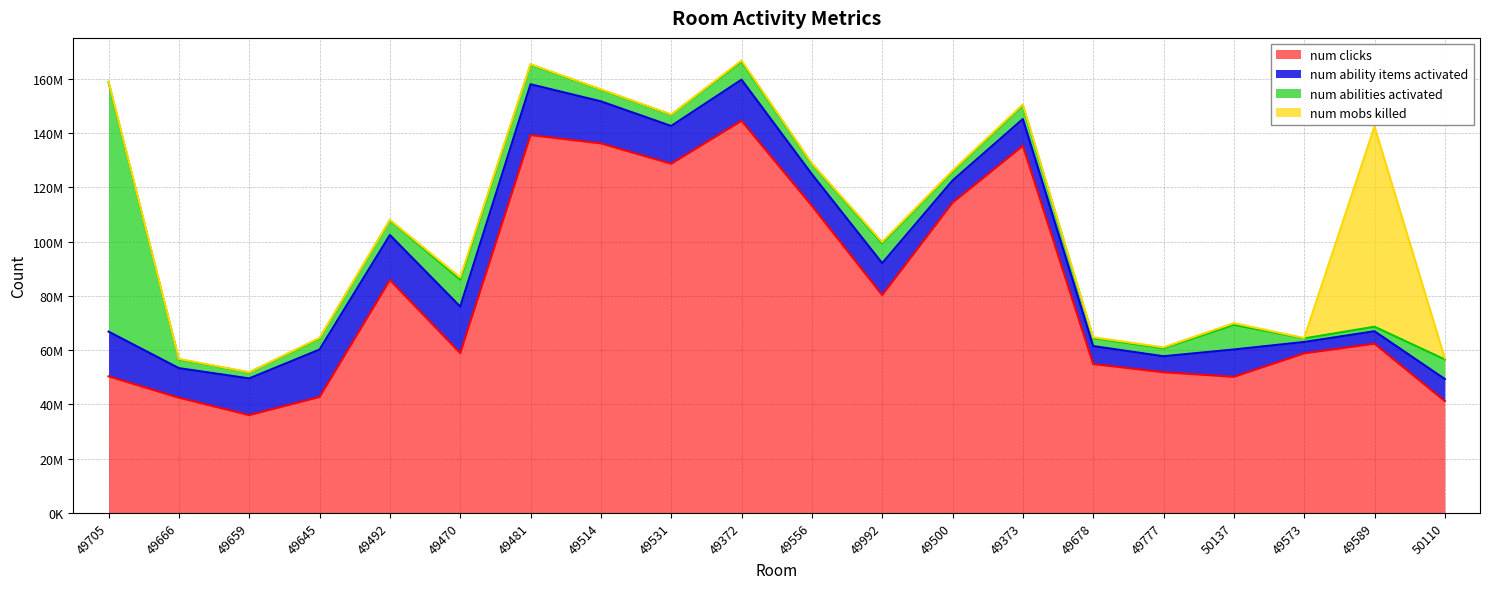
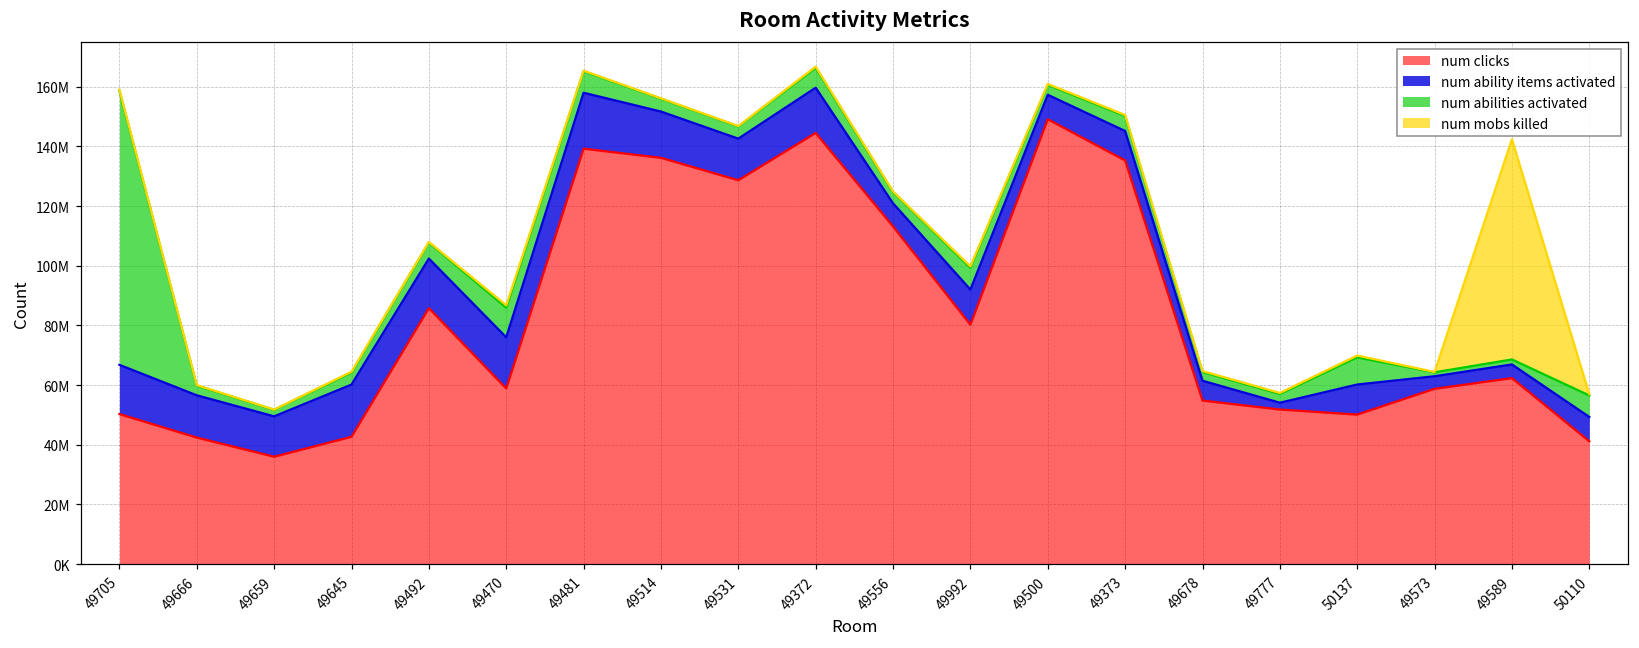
  {
    "num clicks": {
      "49705": 50000000,
      "49666": 42000000,
      "49659": 36000000,
      "49645": 43000000,
      "49492": 86000000,
      "49470": 59000000,
      "49481": 139000000,
      "49514": 136000000,
      "49531": 129000000,
      "49372": 145000000,
      "49556": 113000000,
      "49992": 80000000,
-     "49500": 114000000,
+     "49500": 149000000,
      "49373": 135000000,
      "49678": 55000000,
      "49777": 52000000,
      "50137": 50000000,
      "49573": 59000000,
      "49589": 62000000,
      "50110": 41000000
    },
    "num ability items activated": {
      "49705": 17000000,
-     "49666": 11000000,
+     "49666": 14000000,
      "49659": 14000000,
      "49645": 17000000,
      "49492": 17000000,
      "49470": 17000000,
      "49481": 19000000,
      "49514": 16000000,
      "49531": 14000000,
      "49372": 15000000,
-     "49556": 12000000,
+     "49556": 8000000,
      "49992": 12000000,
      "49500": 8000000,
      "49373": 10000000,
      "49678": 7000000,
-     "49777": 6000000,
+     "49777": 2000000,
      "50137": 10000000,
      "49573": 4000000,
      "49589": 5000000,
      "50110": 8000000
    },
    "num abilities activated": {
      "49589": 2000000
    },
    "num mobs killed": {
      "49589": 74000000
    }
  }
